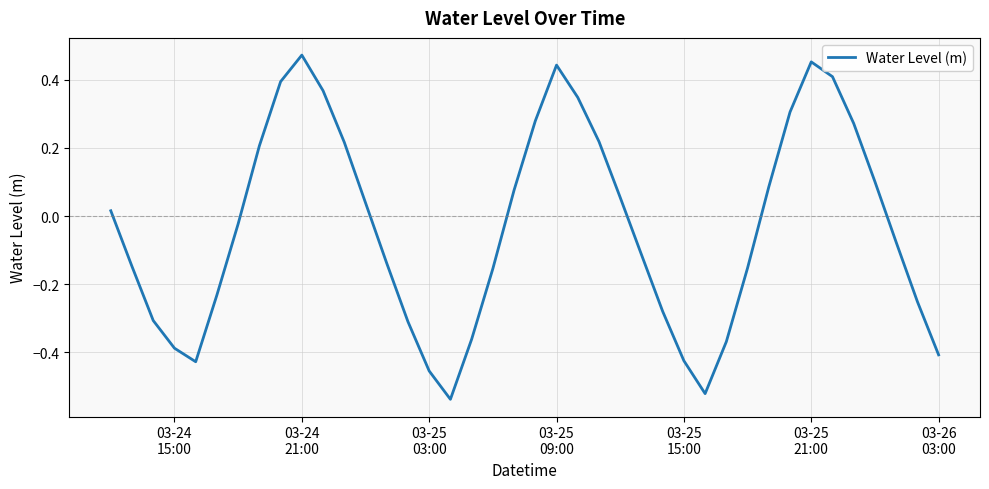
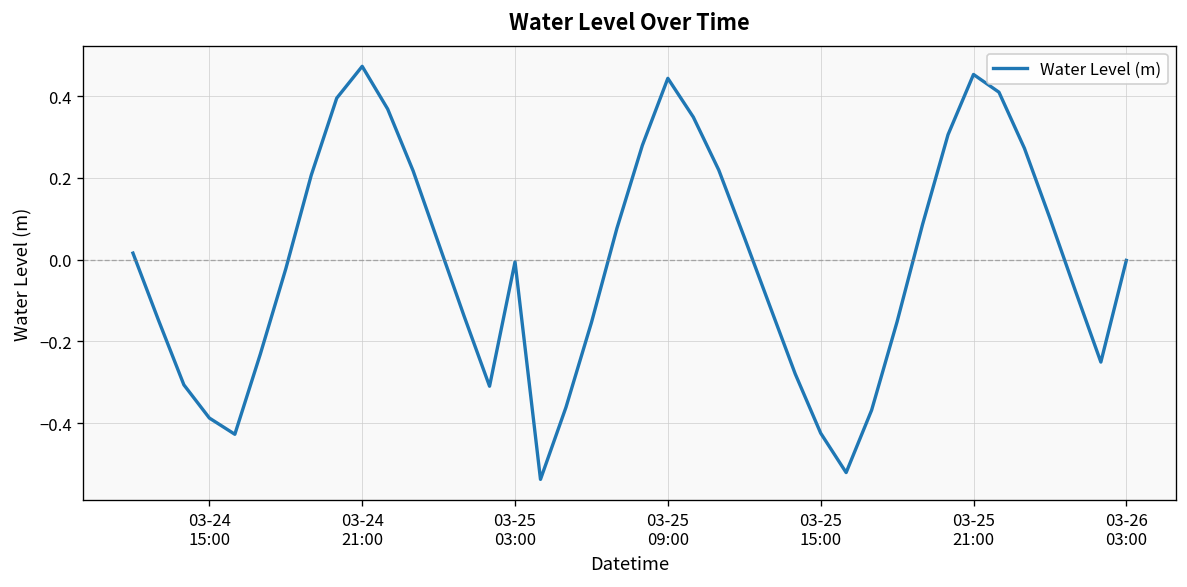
  {
    "03-24 15:00": -0.39,
    "03-24 21:00": 0.47,
-   "03-25 03:00": -0.45,
+   "03-25 03:00": -0.01,
    "03-25 09:00": 0.44,
    "03-25 15:00": -0.42,
    "03-25 21:00": 0.45,
-   "03-26 03:00": -0.41
+   "03-26 03:00": 0.00
  }
